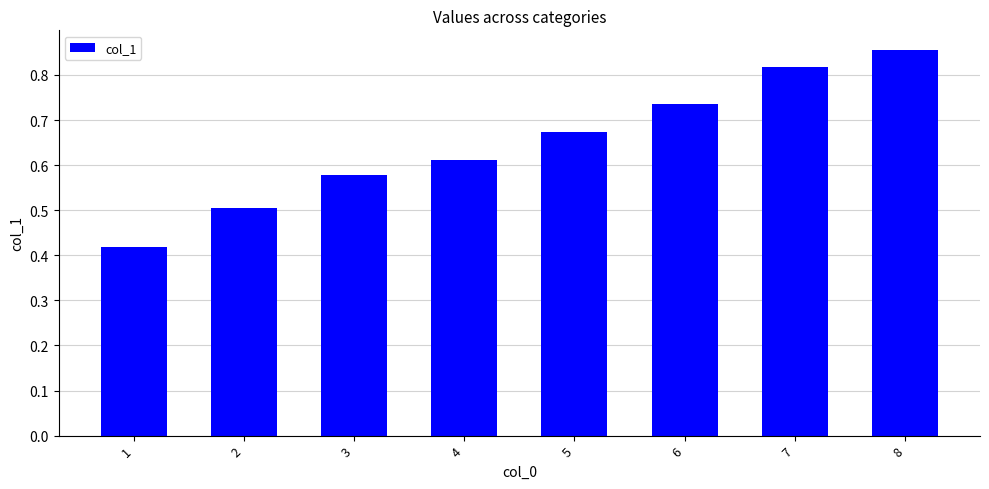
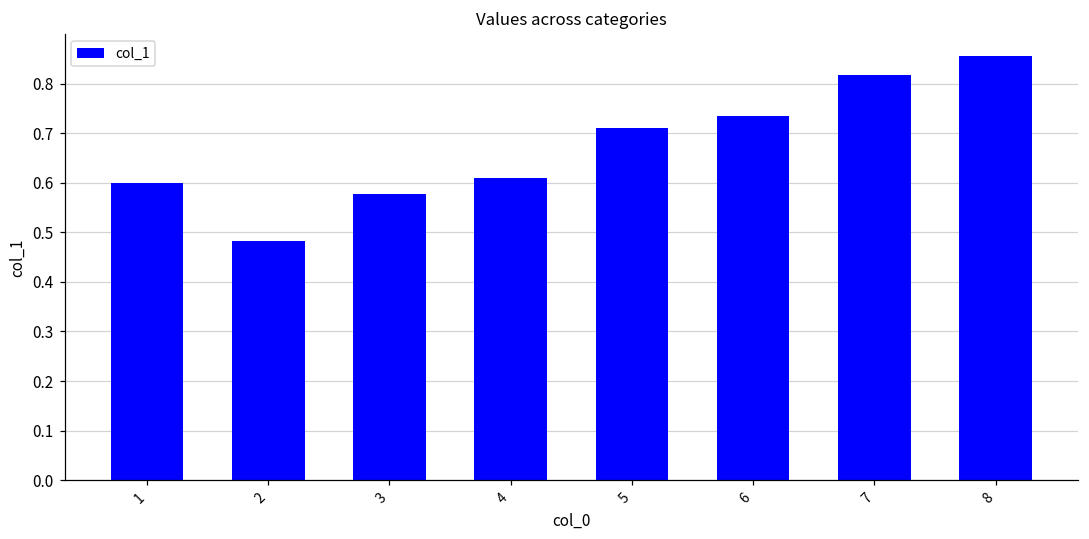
  {
-   "1": 0.42,
-   "2": 0.51,
+   "1": 0.60,
+   "2": 0.48,
    "3": 0.58,
    "4": 0.61,
-   "5": 0.67,
+   "5": 0.71,
    "6": 0.74,
    "7": 0.82,
    "8": 0.86
  }
